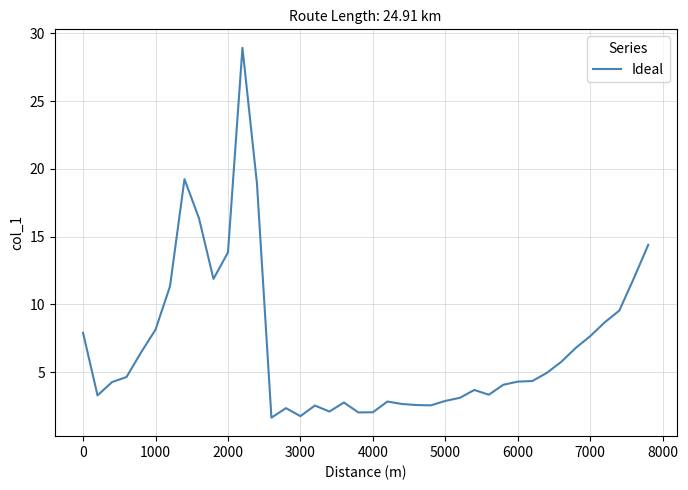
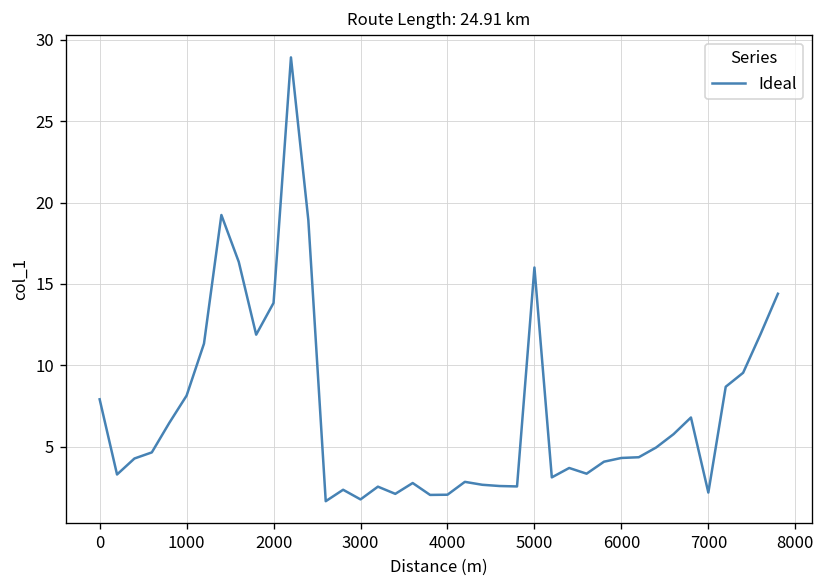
  {
    "0": 7.9,
    "1000": 8.1,
    "2000": 13.8,
    "3000": 1.8,
    "4000": 2.1,
-   "5000": 2.9,
+   "5000": 16.0,
    "6000": 4.3,
-   "7000": 7.7
+   "7000": 2.2
  }
